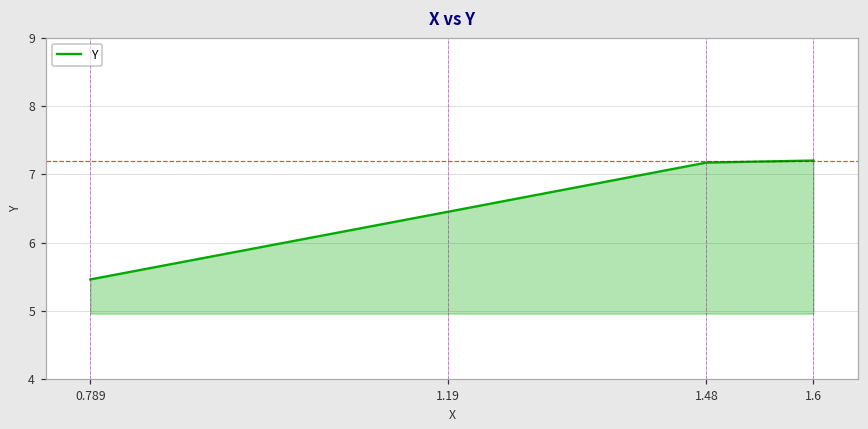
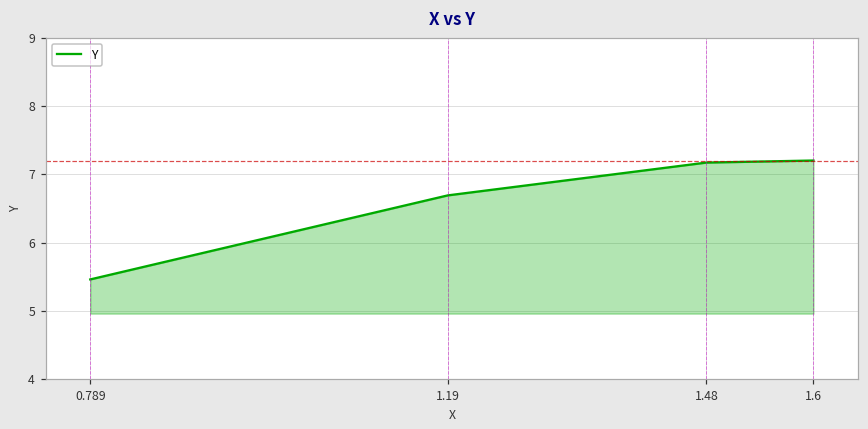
  {
    "0.789": 5.5,
-   "1.19": 6.5,
+   "1.19": 6.7,
    "1.48": 7.2,
    "1.6": 7.2
  }
